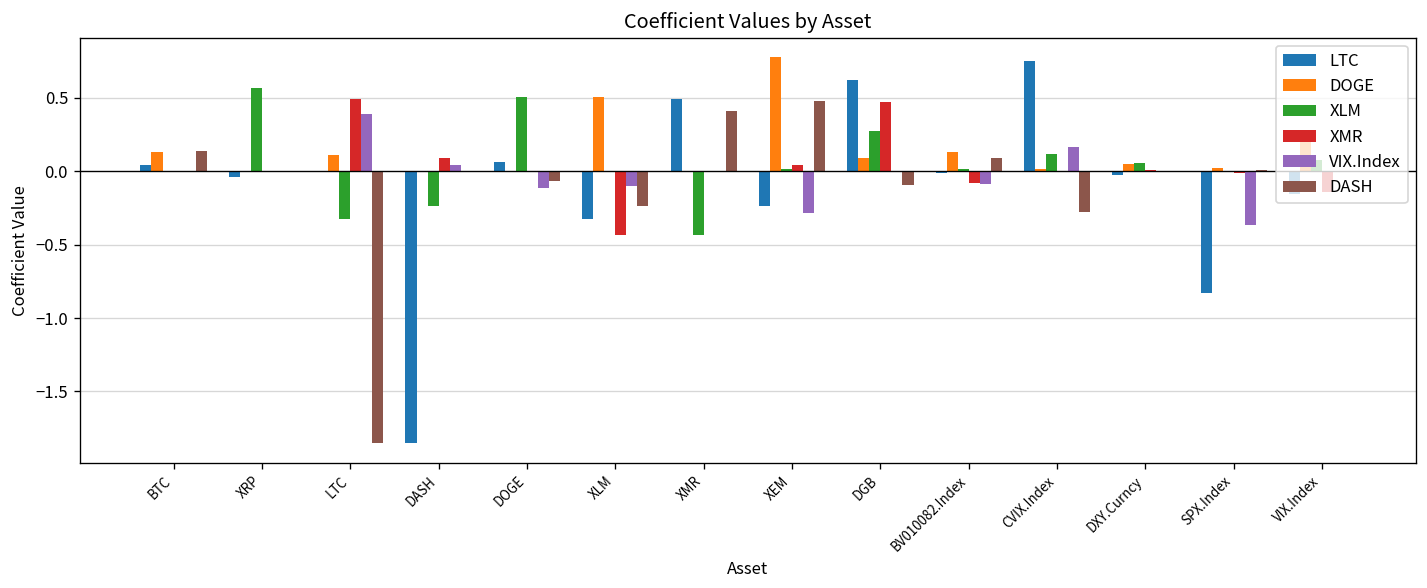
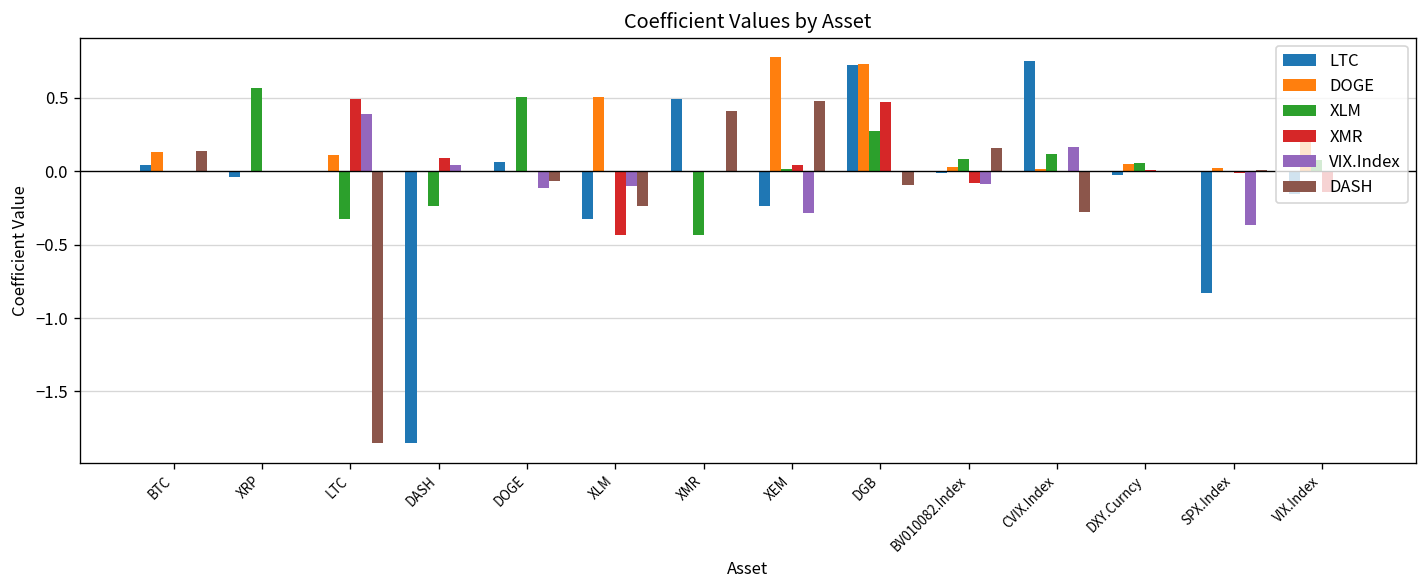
  {
    "LTC": {
      "BTC": 0.04,
      "XRP": -0.04,
      "LTC": 0.00,
      "DASH": -1.85,
      "DOGE": 0.06,
      "XLM": -0.32,
      "XMR": 0.49,
      "XEM": -0.24,
-     "DGB": 0.63,
+     "DGB": 0.72,
      "CVIX.Index": 0.75,
      "DXY.Curncy": -0.03,
      "SPX.Index": -0.83
    },
    "DOGE": {
      "BTC": 0.13,
      "XRP": 0.00,
      "LTC": 0.11,
      "DASH": 0.00,
      "DOGE": 0.00,
      "XLM": 0.51,
      "XMR": 0.00,
      "XEM": 0.78,
-     "DGB": 0.09,
-     "BV010082.Index": 0.13,
+     "DGB": 0.73,
+     "BV010082.Index": 0.03,
      "DXY.Curncy": 0.05,
      "SPX.Index": 0.02
    },
    "XLM": {
      "BTC": 0.00,
      "XRP": 0.57,
      "LTC": -0.32,
      "DASH": -0.23,
      "DOGE": 0.51,
      "XLM": 0.00,
      "XMR": -0.43,
      "DGB": 0.27,
-     "BV010082.Index": 0.02,
+     "BV010082.Index": 0.09,
      "CVIX.Index": 0.12,
      "DXY.Curncy": 0.05,
      "SPX.Index": 0.00
    },
    "XMR": {
      "XRP": 0.00,
      "LTC": 0.49,
      "DASH": 0.09,
      "DOGE": 0.00,
      "XLM": -0.43,
      "XMR": 0.00,
      "XEM": 0.05,
      "DGB": 0.47,
      "BV010082.Index": -0.08,
      "CVIX.Index": 0.00
    },
    "VIX.Index": {
      "BTC": 0.00,
      "XRP": 0.00,
      "LTC": 0.39,
      "DASH": 0.04,
      "DOGE": -0.12,
      "XLM": -0.10,
      "XEM": -0.28,
      "BV010082.Index": -0.08,
      "CVIX.Index": 0.16,
      "DXY.Curncy": 0.00,
      "SPX.Index": -0.37
    },
    "DASH": {
      "BTC": 0.14,
      "XRP": 0.00,
      "LTC": -1.85,
      "DASH": 0.00,
      "DOGE": -0.07,
      "XLM": -0.23,
      "XMR": 0.41,
      "XEM": 0.48,
      "DGB": -0.09,
-     "BV010082.Index": 0.09,
+     "BV010082.Index": 0.16,
      "CVIX.Index": -0.27
    }
  }
